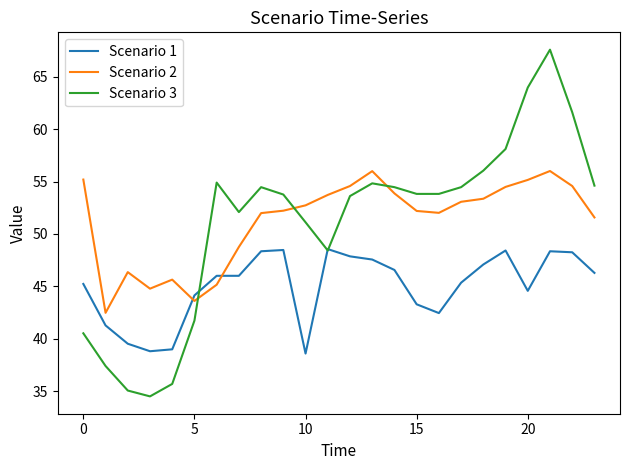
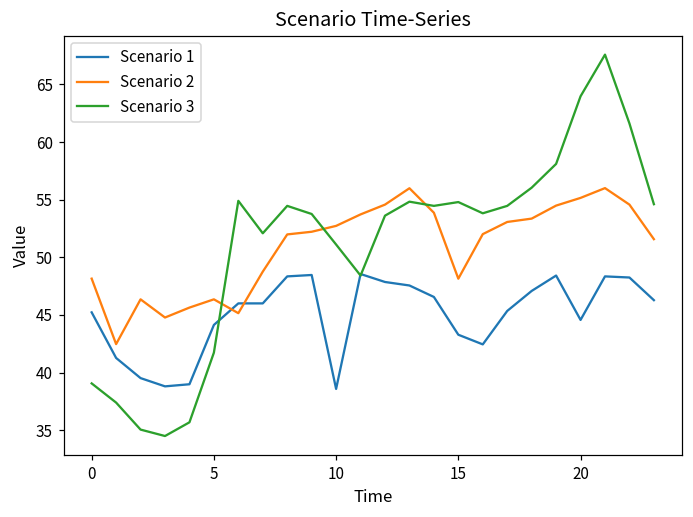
  {
    "Scenario 1": {
      "0": 45.2,
      "5": 44.1,
      "10": 38.6,
      "15": 43.3,
      "20": 44.6
    },
    "Scenario 2": {
-     "0": 55.2,
-     "5": 43.6,
+     "0": 48.2,
+     "5": 46.4,
      "10": 52.7,
-     "15": 52.2,
+     "15": 48.1,
      "20": 55.2
    },
    "Scenario 3": {
-     "0": 40.5,
+     "0": 39.1,
      "5": 41.7,
      "10": 51.1,
-     "15": 53.8,
+     "15": 54.8,
      "20": 64.0
    }
  }
